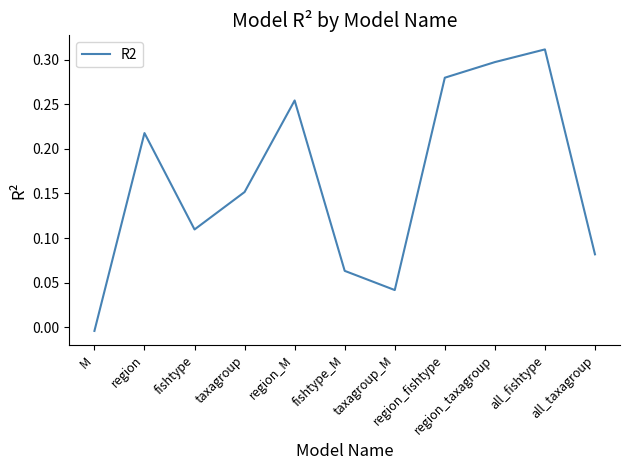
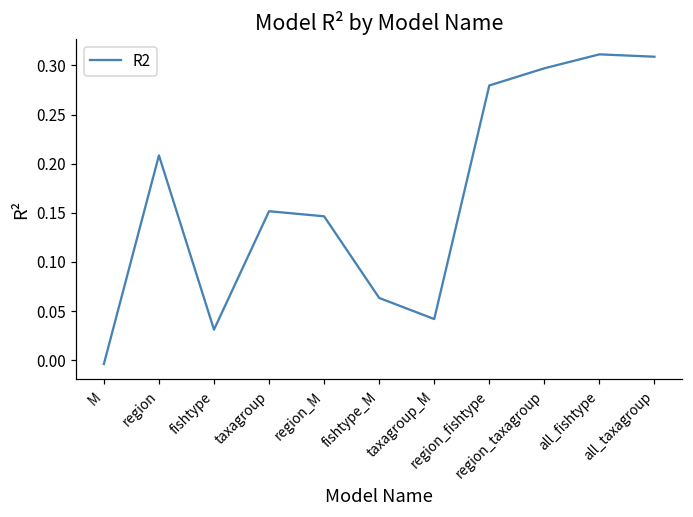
  {
    "M": 0.00,
-   "region": 0.22,
-   "fishtype": 0.11,
+   "region": 0.21,
+   "fishtype": 0.03,
    "taxagroup": 0.15,
-   "region_M": 0.25,
+   "region_M": 0.15,
    "fishtype_M": 0.06,
    "taxagroup_M": 0.04,
    "region_fishtype": 0.28,
    "region_taxagroup": 0.30,
    "all_fishtype": 0.31,
-   "all_taxagroup": 0.08
+   "all_taxagroup": 0.31
  }
